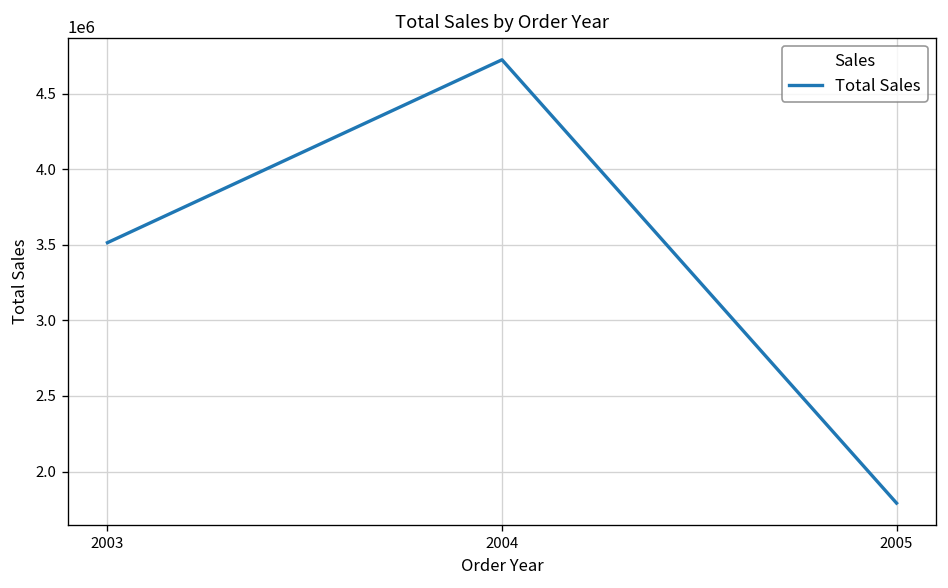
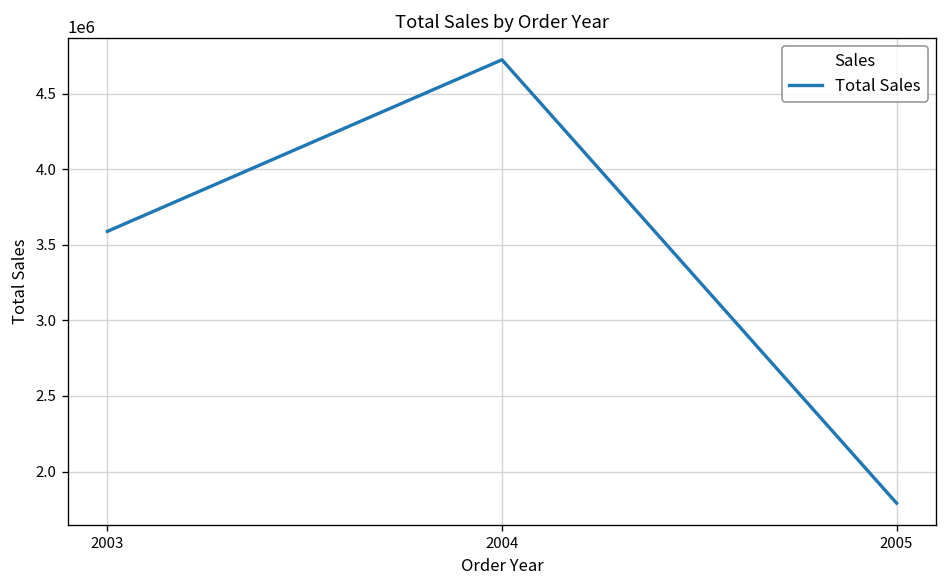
  {
-   "2003": 3510000,
+   "2003": 3590000,
    "2004": 4720000,
    "2005": 1790000
  }
